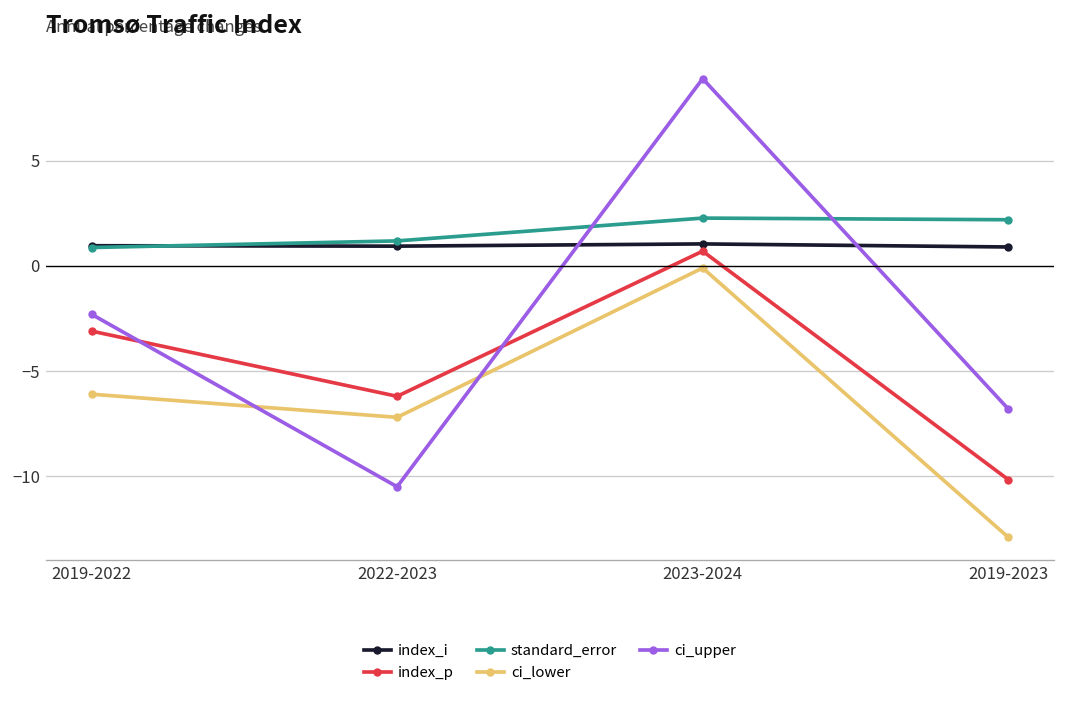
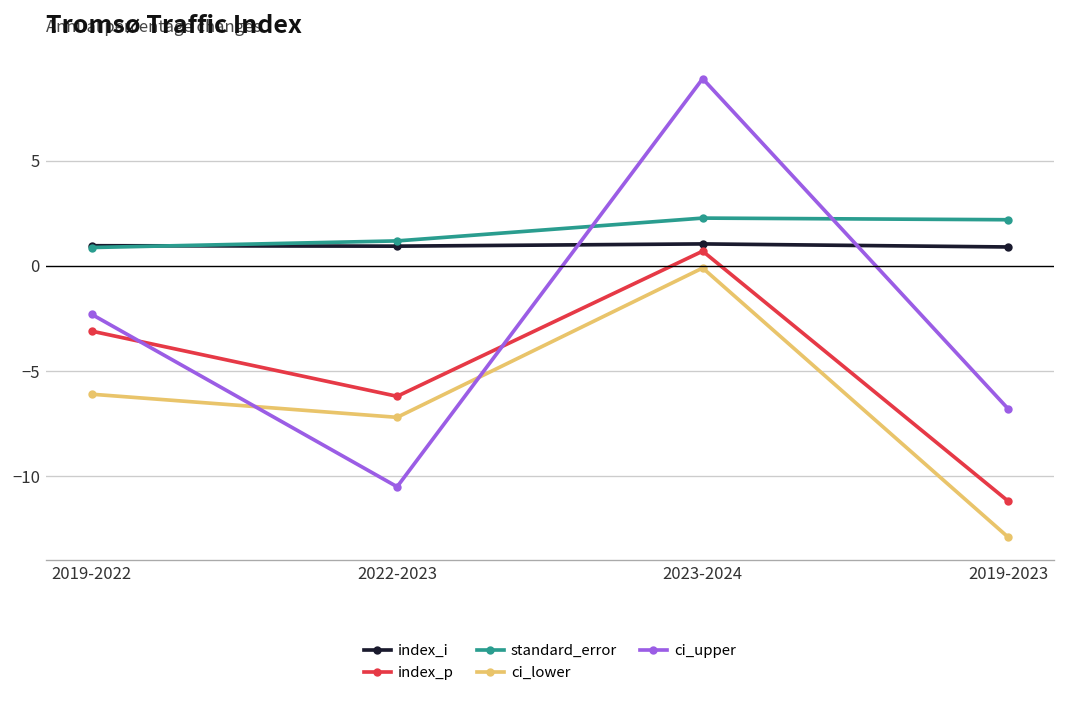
  {
    "index_i": {
      "2022-2023": 0.9,
      "2023-2024": 1.0,
      "2019-2023": 0.9
    },
    "index_p": {
      "2019-2022": -3.1,
      "2022-2023": -6.2,
      "2023-2024": 0.7,
-     "2019-2023": -10.2
+     "2019-2023": -11.2
    },
    "standard_error": {
      "2022-2023": 1.2,
      "2023-2024": 2.3,
      "2019-2023": 2.2
    },
    "ci_lower": {
      "2019-2022": -6.1,
      "2022-2023": -7.2,
      "2023-2024": -0.1,
      "2019-2023": -12.9
    },
    "ci_upper": {
      "2019-2022": -2.3,
      "2022-2023": -10.5,
      "2023-2024": 8.9,
      "2019-2023": -6.8
    }
  }
